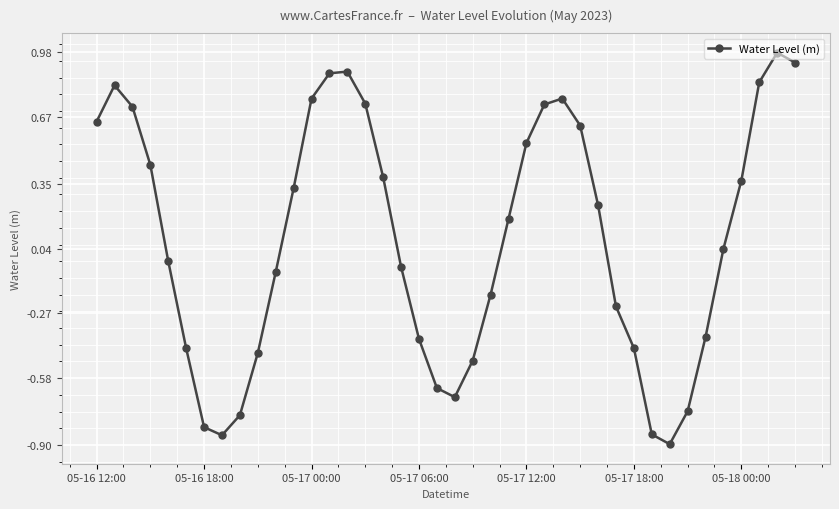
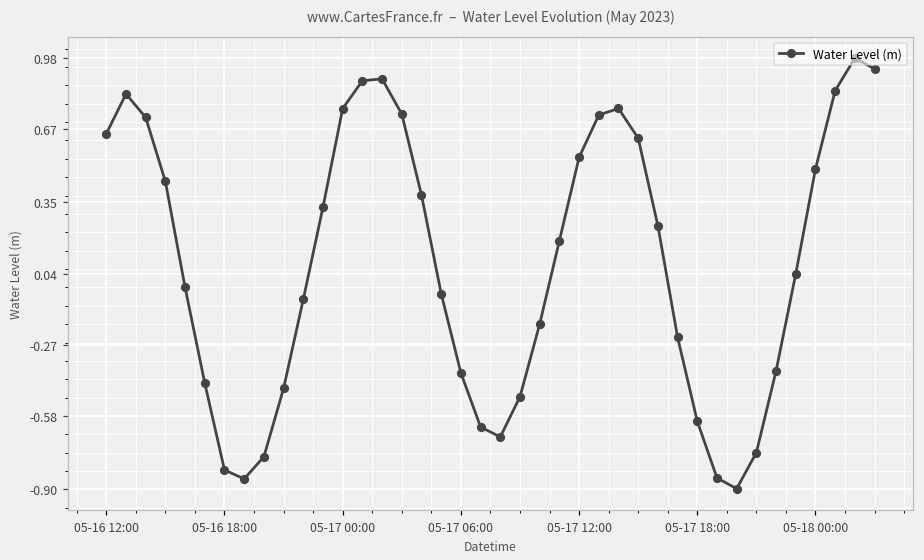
  {
    "05-16 12:00": 0.65,
    "05-16 18:00": -0.82,
    "05-17 00:00": 0.76,
    "05-17 06:00": -0.39,
    "05-17 12:00": 0.55,
-   "05-17 18:00": -0.44,
-   "05-18 00:00": 0.37
+   "05-17 18:00": -0.60,
+   "05-18 00:00": 0.50
  }
